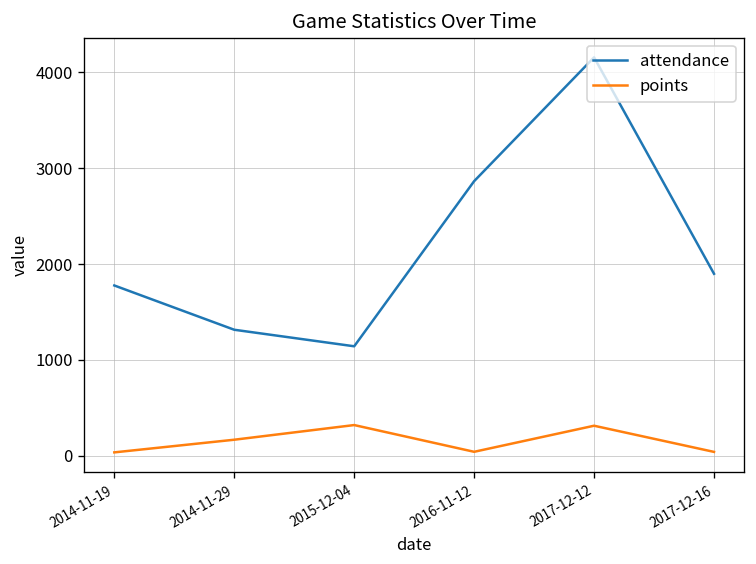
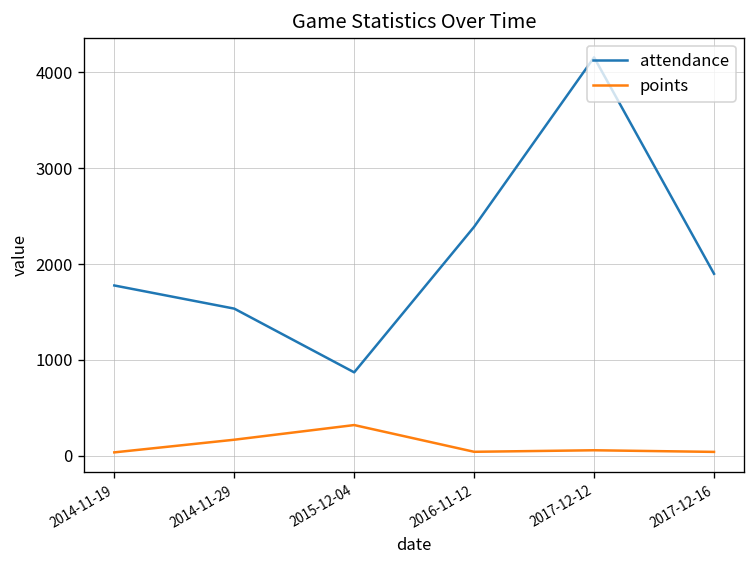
  {
    "attendance": {
      "2014-11-19": 1800,
-     "2014-11-29": 1300,
-     "2015-12-04": 1100,
-     "2016-11-12": 2900,
+     "2014-11-29": 1500,
+     "2015-12-04": 900,
+     "2016-11-12": 2400,
      "2017-12-16": 1900
    },
    "points": {
      "2014-11-19": 0,
      "2014-11-29": 200,
      "2015-12-04": 300,
      "2016-11-12": 0,
-     "2017-12-12": 300,
+     "2017-12-12": 100,
      "2017-12-16": 0
    }
  }
